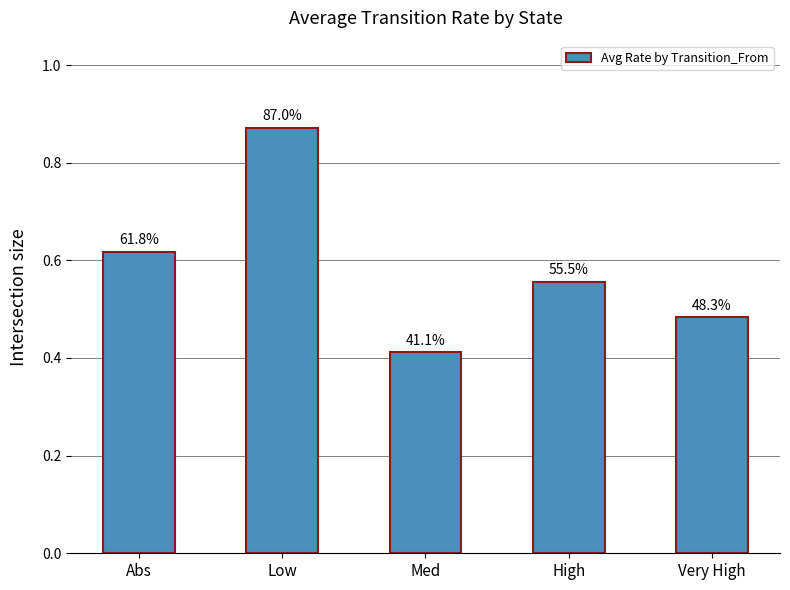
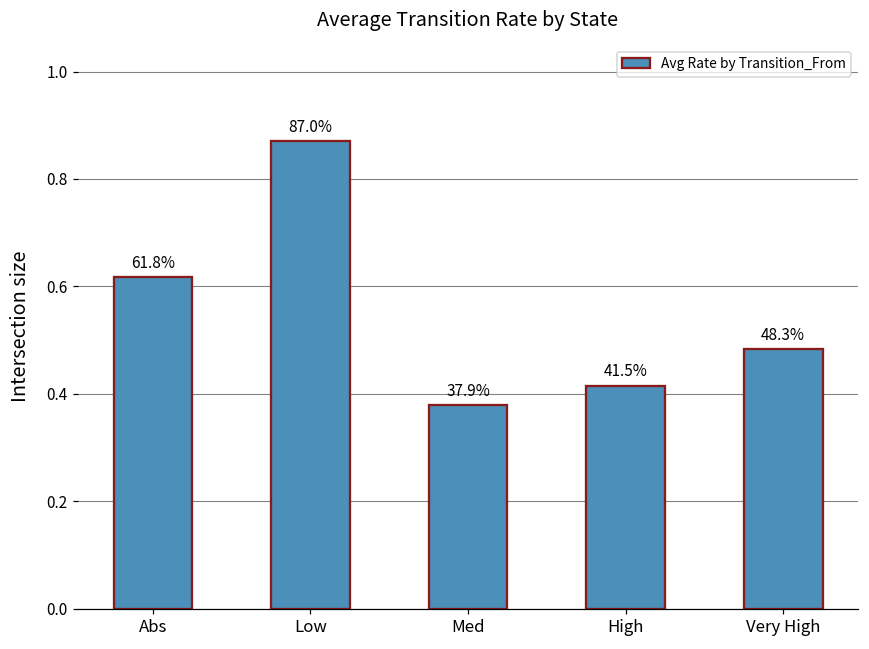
  {
    "Abs": "61.8%",
    "Low": "87.0%",
-   "Med": "41.1%",
-   "High": "55.5%",
+   "Med": "37.9%",
+   "High": "41.5%",
    "Very High": "48.3%"
  }
